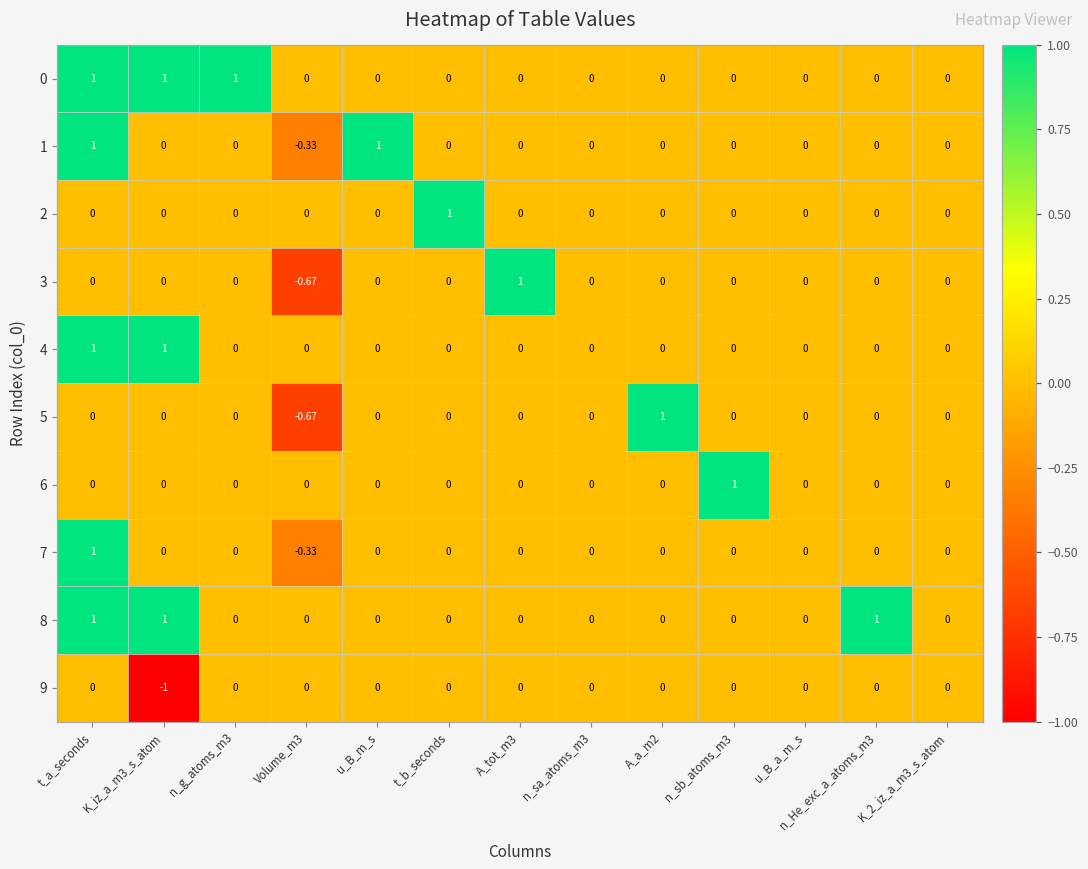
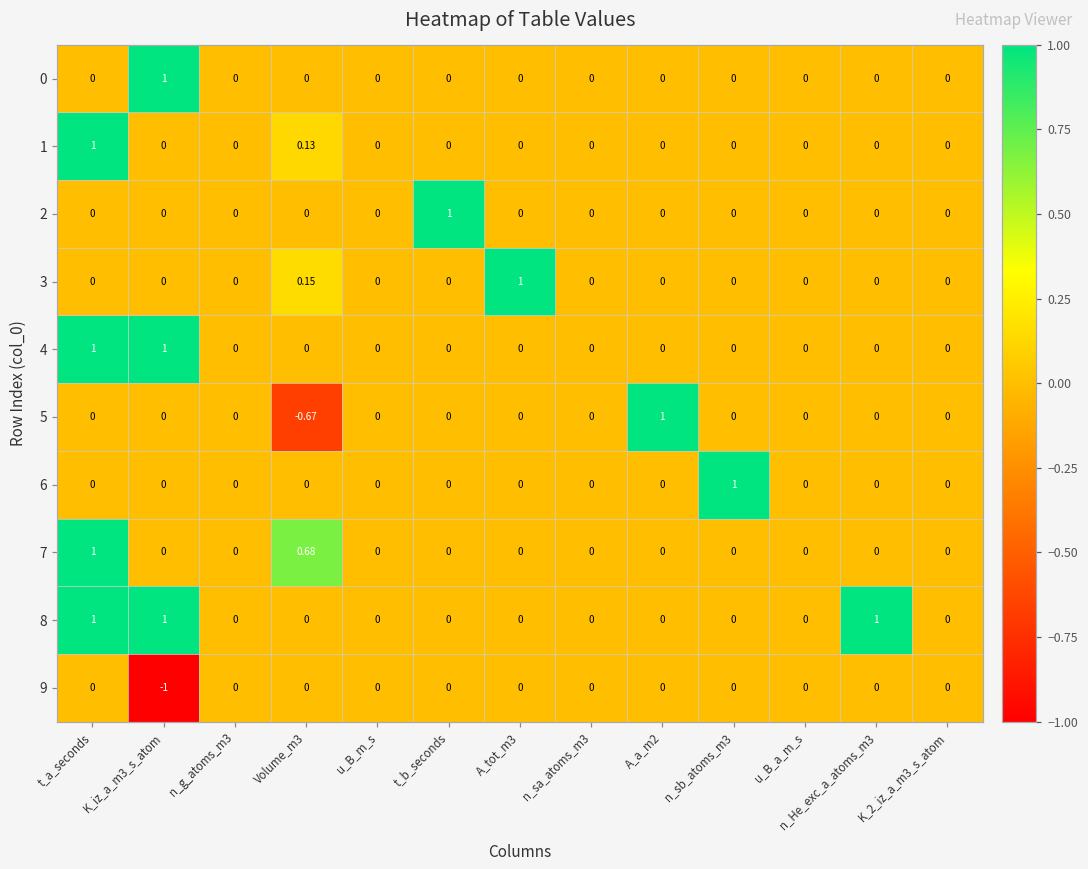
  {
    "0": {
-     "t_a_seconds": 1,
+     "t_a_seconds": 0,
      "K_iz_a_m3_s_atom": 1,
-     "n_g_atoms_m3": 1,
+     "n_g_atoms_m3": 0,
      "Volume_m3": 0,
      "u_B_m_s": 0,
      "t_b_seconds": 0,
      "A_tot_m3": 0,
      "n_sa_atoms_m3": 0,
      "A_a_m2": 0,
      "n_sb_atoms_m3": 0,
      "u_B_a_m_s": 0,
      "n_He_exc_a_atoms_m3": 0,
      "K_2_iz_a_m3_s_atom": 0
    },
    "1": {
      "t_a_seconds": 1,
      "K_iz_a_m3_s_atom": 0,
      "n_g_atoms_m3": 0,
-     "Volume_m3": -0.33,
-     "u_B_m_s": 1,
+     "Volume_m3": 0.13,
+     "u_B_m_s": 0,
      "t_b_seconds": 0,
      "A_tot_m3": 0,
      "n_sa_atoms_m3": 0,
      "A_a_m2": 0,
      "n_sb_atoms_m3": 0,
      "u_B_a_m_s": 0,
      "n_He_exc_a_atoms_m3": 0,
      "K_2_iz_a_m3_s_atom": 0
    },
    "2": {
      "t_a_seconds": 0,
      "K_iz_a_m3_s_atom": 0,
      "n_g_atoms_m3": 0,
      "Volume_m3": 0,
      "u_B_m_s": 0,
      "t_b_seconds": 1,
      "A_tot_m3": 0,
      "n_sa_atoms_m3": 0,
      "A_a_m2": 0,
      "n_sb_atoms_m3": 0,
      "u_B_a_m_s": 0,
      "n_He_exc_a_atoms_m3": 0,
      "K_2_iz_a_m3_s_atom": 0
    },
    "3": {
      "t_a_seconds": 0,
      "K_iz_a_m3_s_atom": 0,
      "n_g_atoms_m3": 0,
-     "Volume_m3": -0.67,
+     "Volume_m3": 0.15,
      "u_B_m_s": 0,
      "t_b_seconds": 0,
      "A_tot_m3": 1,
      "n_sa_atoms_m3": 0,
      "A_a_m2": 0,
      "n_sb_atoms_m3": 0,
      "u_B_a_m_s": 0,
      "n_He_exc_a_atoms_m3": 0,
      "K_2_iz_a_m3_s_atom": 0
    },
    "4": {
      "t_a_seconds": 1,
      "K_iz_a_m3_s_atom": 1,
      "n_g_atoms_m3": 0,
      "Volume_m3": 0,
      "u_B_m_s": 0,
      "t_b_seconds": 0,
      "A_tot_m3": 0,
      "n_sa_atoms_m3": 0,
      "A_a_m2": 0,
      "n_sb_atoms_m3": 0,
      "u_B_a_m_s": 0,
      "n_He_exc_a_atoms_m3": 0,
      "K_2_iz_a_m3_s_atom": 0
    },
    "5": {
      "t_a_seconds": 0,
      "K_iz_a_m3_s_atom": 0,
      "n_g_atoms_m3": 0,
      "Volume_m3": -0.67,
      "u_B_m_s": 0,
      "t_b_seconds": 0,
      "A_tot_m3": 0,
      "n_sa_atoms_m3": 0,
      "A_a_m2": 1,
      "n_sb_atoms_m3": 0,
      "u_B_a_m_s": 0,
      "n_He_exc_a_atoms_m3": 0,
      "K_2_iz_a_m3_s_atom": 0
    },
    "6": {
      "t_a_seconds": 0,
      "K_iz_a_m3_s_atom": 0,
      "n_g_atoms_m3": 0,
      "Volume_m3": 0,
      "u_B_m_s": 0,
      "t_b_seconds": 0,
      "A_tot_m3": 0,
      "n_sa_atoms_m3": 0,
      "A_a_m2": 0,
      "n_sb_atoms_m3": 1,
      "u_B_a_m_s": 0,
      "n_He_exc_a_atoms_m3": 0,
      "K_2_iz_a_m3_s_atom": 0
    },
    "7": {
      "t_a_seconds": 1,
      "K_iz_a_m3_s_atom": 0,
      "n_g_atoms_m3": 0,
-     "Volume_m3": -0.33,
+     "Volume_m3": 0.68,
      "u_B_m_s": 0,
      "t_b_seconds": 0,
      "A_tot_m3": 0,
      "n_sa_atoms_m3": 0,
      "A_a_m2": 0,
      "n_sb_atoms_m3": 0,
      "u_B_a_m_s": 0,
      "n_He_exc_a_atoms_m3": 0,
      "K_2_iz_a_m3_s_atom": 0
    },
    "8": {
      "t_a_seconds": 1,
      "K_iz_a_m3_s_atom": 1,
      "n_g_atoms_m3": 0,
      "Volume_m3": 0,
      "u_B_m_s": 0,
      "t_b_seconds": 0,
      "A_tot_m3": 0,
      "n_sa_atoms_m3": 0,
      "A_a_m2": 0,
      "n_sb_atoms_m3": 0,
      "u_B_a_m_s": 0,
      "n_He_exc_a_atoms_m3": 1,
      "K_2_iz_a_m3_s_atom": 0
    },
    "9": {
      "t_a_seconds": 0,
      "K_iz_a_m3_s_atom": -1,
      "n_g_atoms_m3": 0,
      "Volume_m3": 0,
      "u_B_m_s": 0,
      "t_b_seconds": 0,
      "A_tot_m3": 0,
      "n_sa_atoms_m3": 0,
      "A_a_m2": 0,
      "n_sb_atoms_m3": 0,
      "u_B_a_m_s": 0,
      "n_He_exc_a_atoms_m3": 0,
      "K_2_iz_a_m3_s_atom": 0
    }
  }
